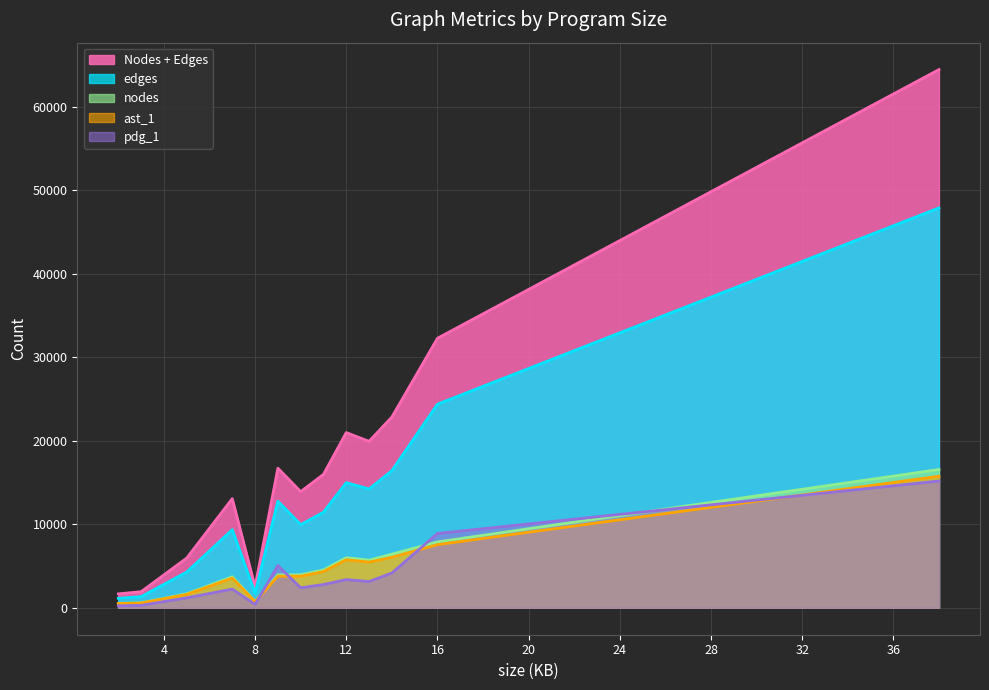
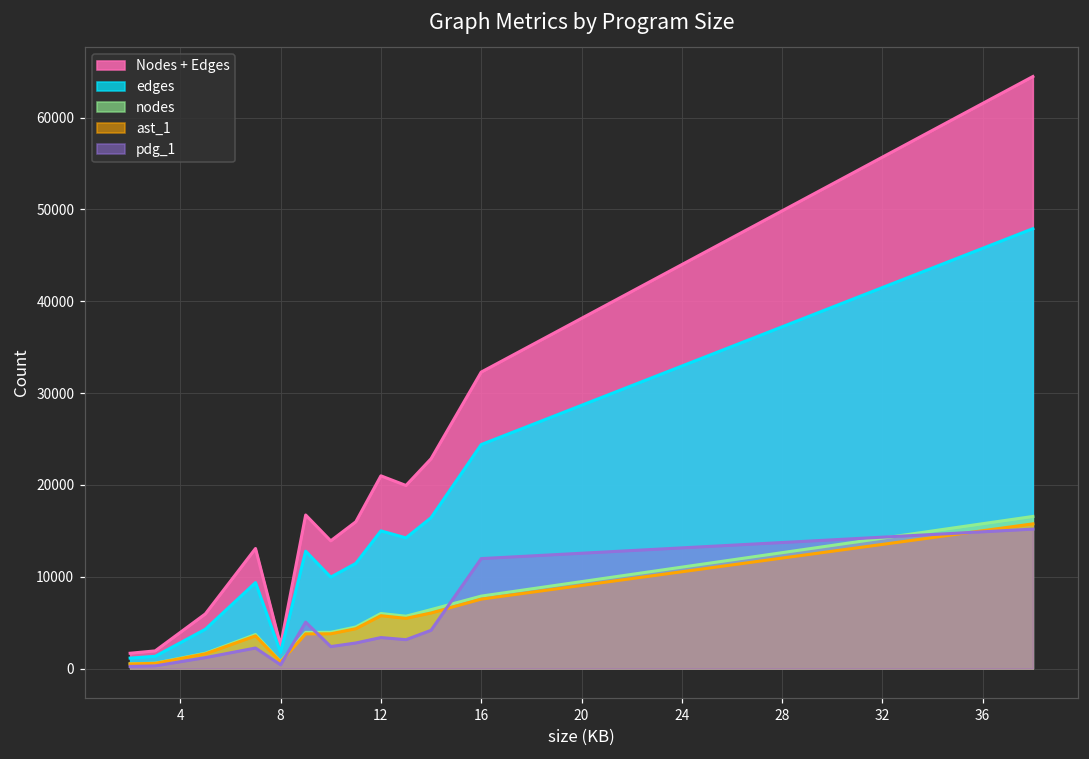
  {
    "Nodes + Edges": {
      "8": 3000,
      "12": 21000,
      "16": 32000
    },
    "edges": {
      "8": 2000,
      "12": 15000,
      "16": 24000
    },
    "nodes": {
      "16": 8000
    },
    "ast_1": {
      "16": 8000
    },
    "pdg_1": {
      "8": 0,
      "12": 3000,
-     "16": 9000
+     "16": 12000
    }
  }
